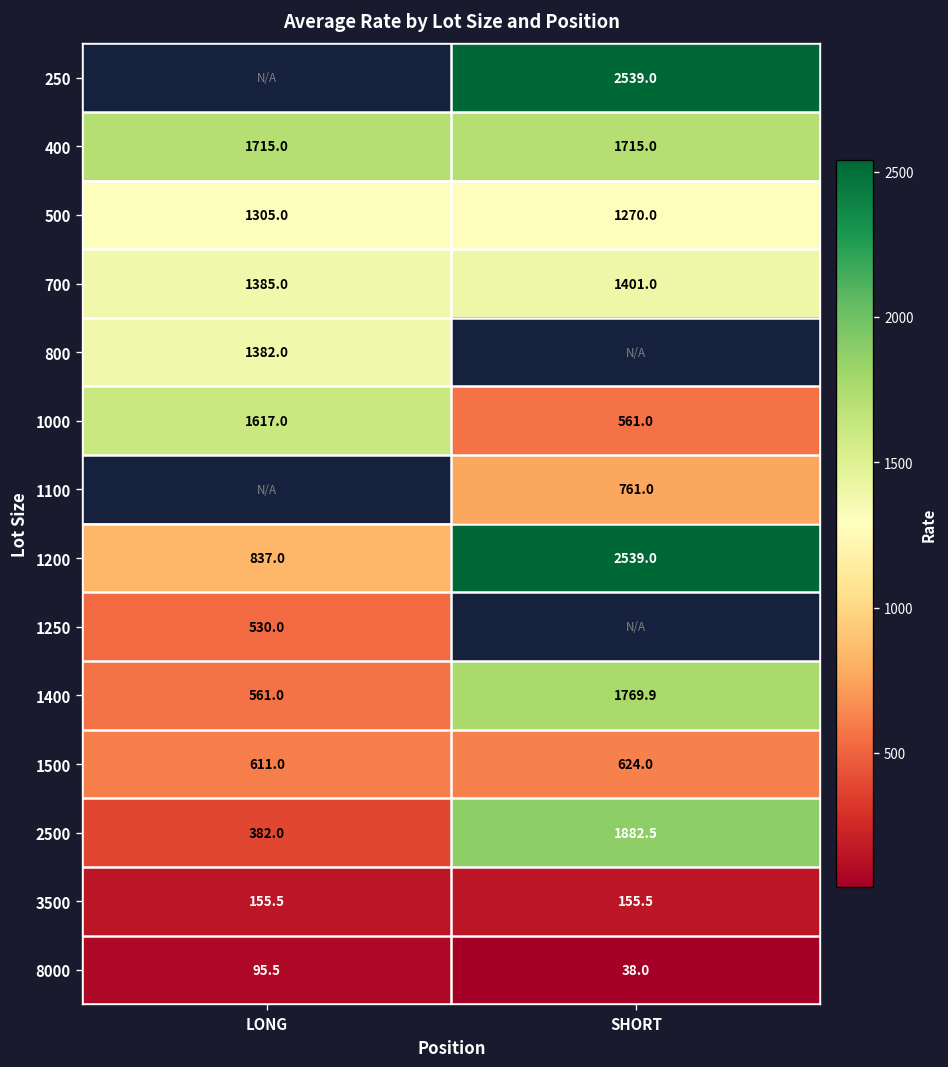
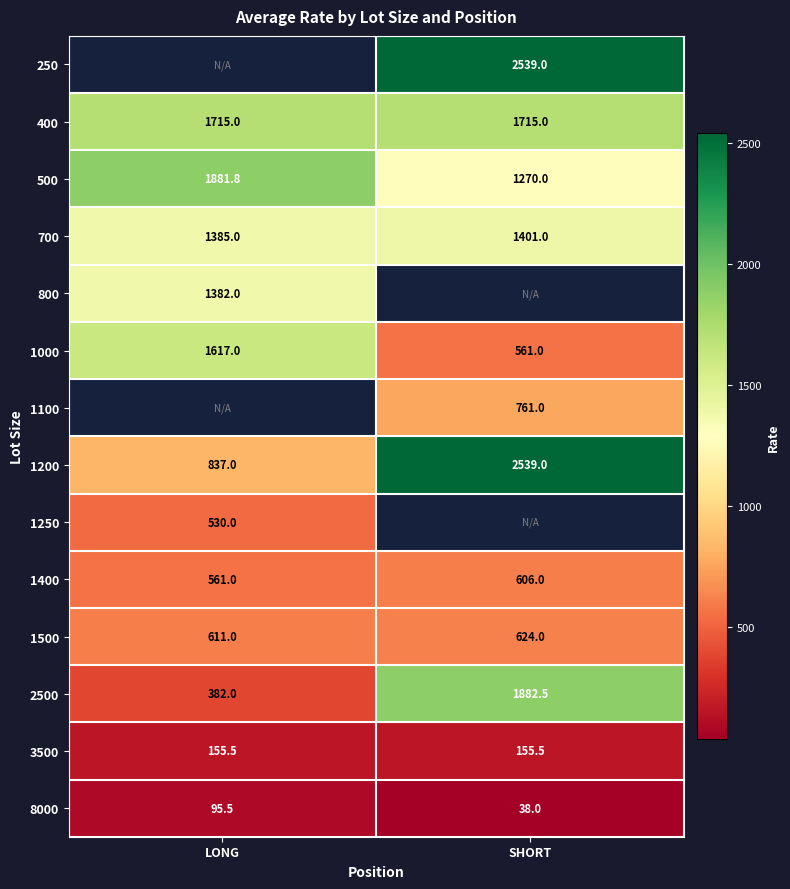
  {
    "250": {
      "SHORT": 2539.0
    },
    "400": {
      "LONG": 1715.0,
      "SHORT": 1715.0
    },
    "500": {
-     "LONG": 1305.0,
+     "LONG": 1881.8,
      "SHORT": 1270.0
    },
    "700": {
      "LONG": 1385.0,
      "SHORT": 1401.0
    },
    "800": {
      "LONG": 1382.0
    },
    "1000": {
      "LONG": 1617.0,
      "SHORT": 561.0
    },
    "1100": {
      "SHORT": 761.0
    },
    "1200": {
      "LONG": 837.0,
      "SHORT": 2539.0
    },
    "1250": {
      "LONG": 530.0
    },
    "1400": {
      "LONG": 561.0,
-     "SHORT": 1769.9
+     "SHORT": 606.0
    },
    "1500": {
      "LONG": 611.0,
      "SHORT": 624.0
    },
    "2500": {
      "LONG": 382.0,
      "SHORT": 1882.5
    },
    "3500": {
      "LONG": 155.5,
      "SHORT": 155.5
    },
    "8000": {
      "LONG": 95.5,
      "SHORT": 38.0
    }
  }
